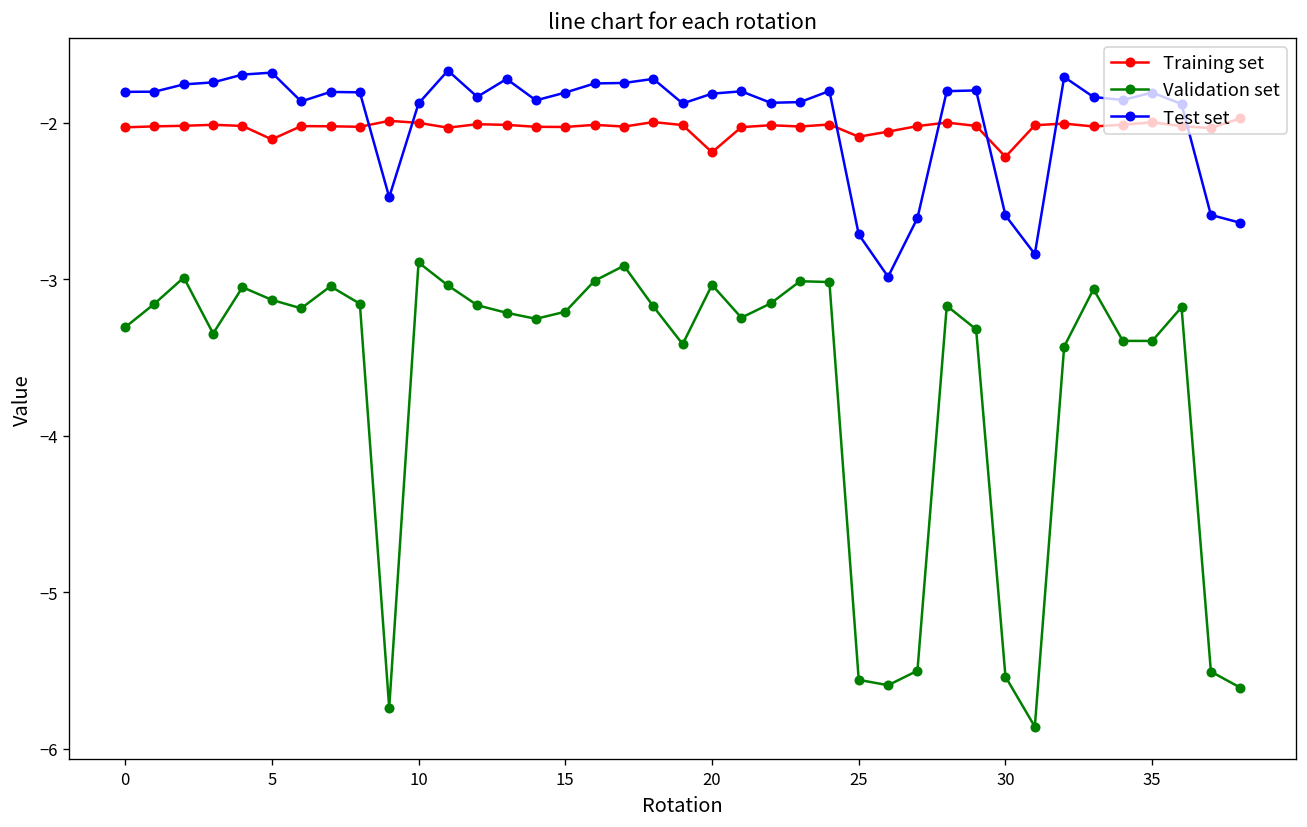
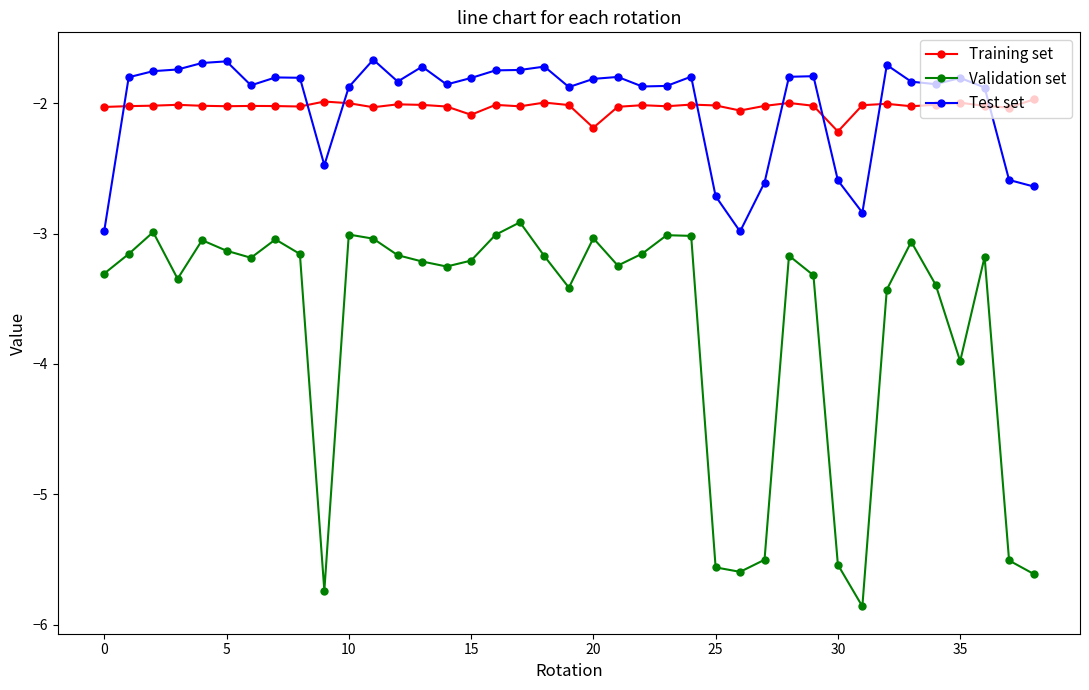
  {
    "Training set": {
      "0": -2.03,
-     "5": -2.11,
+     "5": -2.02,
      "10": -2.00,
-     "15": -2.03,
+     "15": -2.09,
      "20": -2.19,
-     "25": -2.09,
+     "25": -2.02,
      "30": -2.22
    },
    "Validation set": {
      "0": -3.31,
      "5": -3.13,
-     "10": -2.89,
+     "10": -3.01,
      "15": -3.21,
      "20": -3.04,
      "25": -5.56,
      "30": -5.54,
-     "35": -3.39
+     "35": -3.98
    },
    "Test set": {
-     "0": -1.80,
+     "0": -2.98,
      "5": -1.68,
      "10": -1.88,
      "15": -1.81,
      "20": -1.81,
      "25": -2.71,
      "30": -2.59
    }
  }
